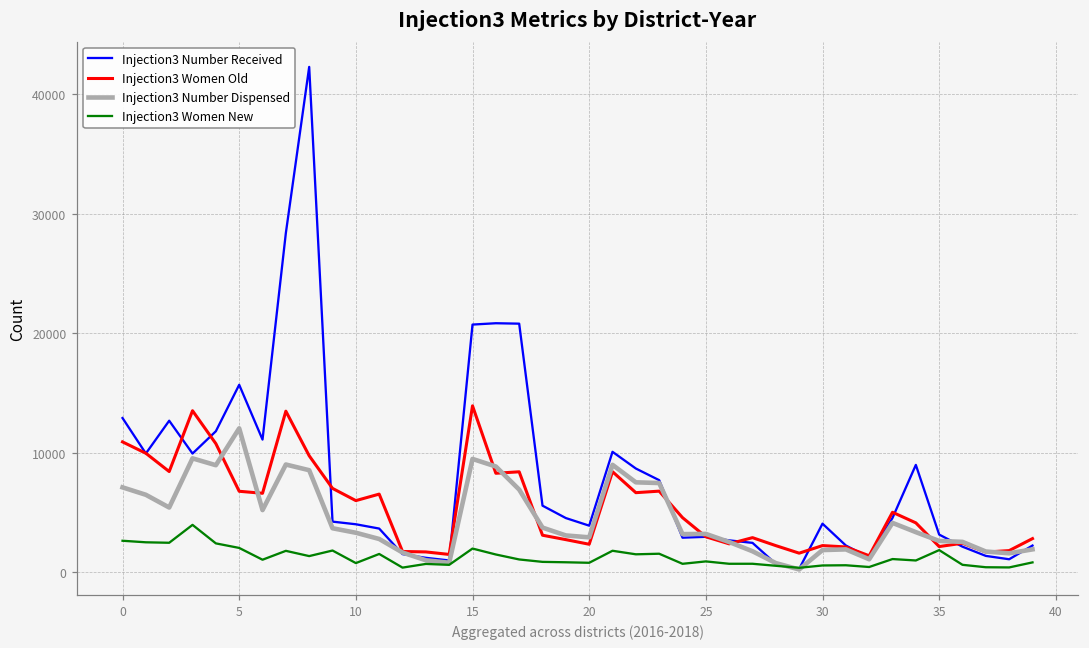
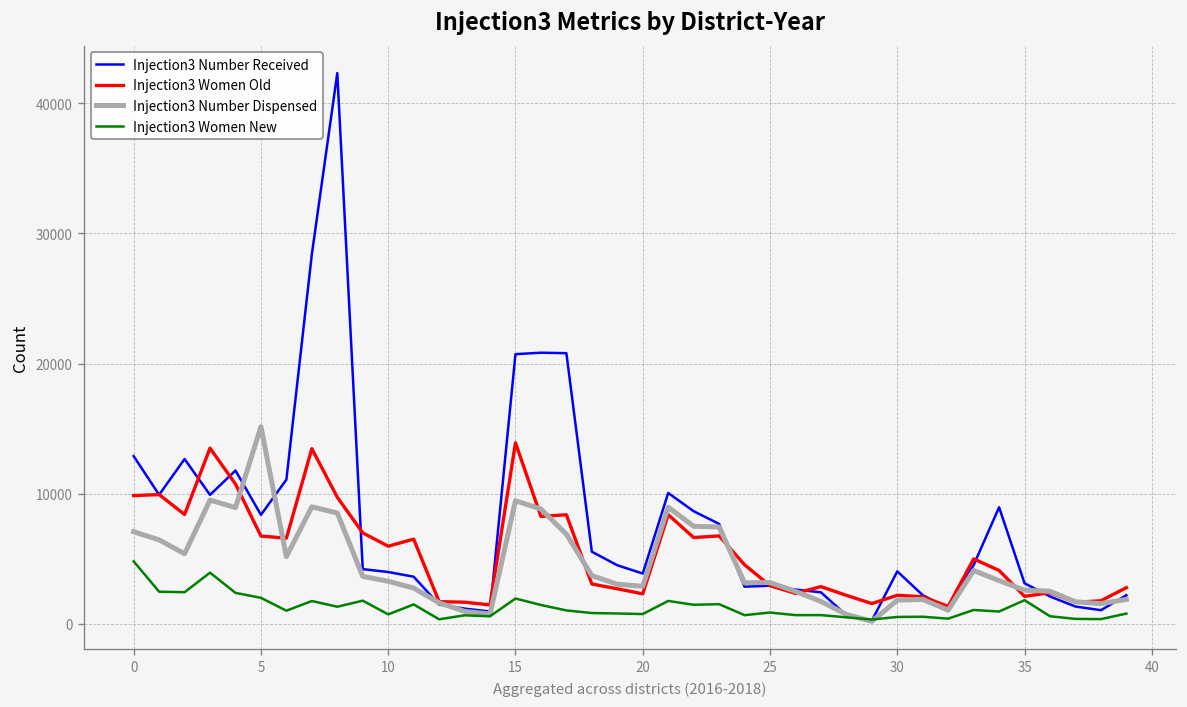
  {
    "Injection3 Number Received": {
      "0": 12900,
-     "5": 15700,
+     "5": 8400,
      "10": 4000,
      "15": 20700,
      "20": 3900,
      "30": 4000,
      "35": 3100
    },
    "Injection3 Women Old": {
-     "0": 10900,
+     "0": 9900,
      "5": 6800,
      "10": 6000,
      "15": 13900,
      "20": 2300,
      "30": 2200,
      "35": 2100
    },
    "Injection3 Number Dispensed": {
      "0": 7100,
-     "5": 12000,
+     "5": 15100,
      "10": 3300,
      "15": 9500,
      "20": 2900,
      "25": 3200,
      "30": 1800,
      "35": 2600
    },
    "Injection3 Women New": {
-     "0": 2600,
+     "0": 4800,
      "5": 2000,
      "10": 700,
      "15": 2000,
      "20": 800,
      "25": 900,
      "30": 500,
      "35": 1800
    }
  }
